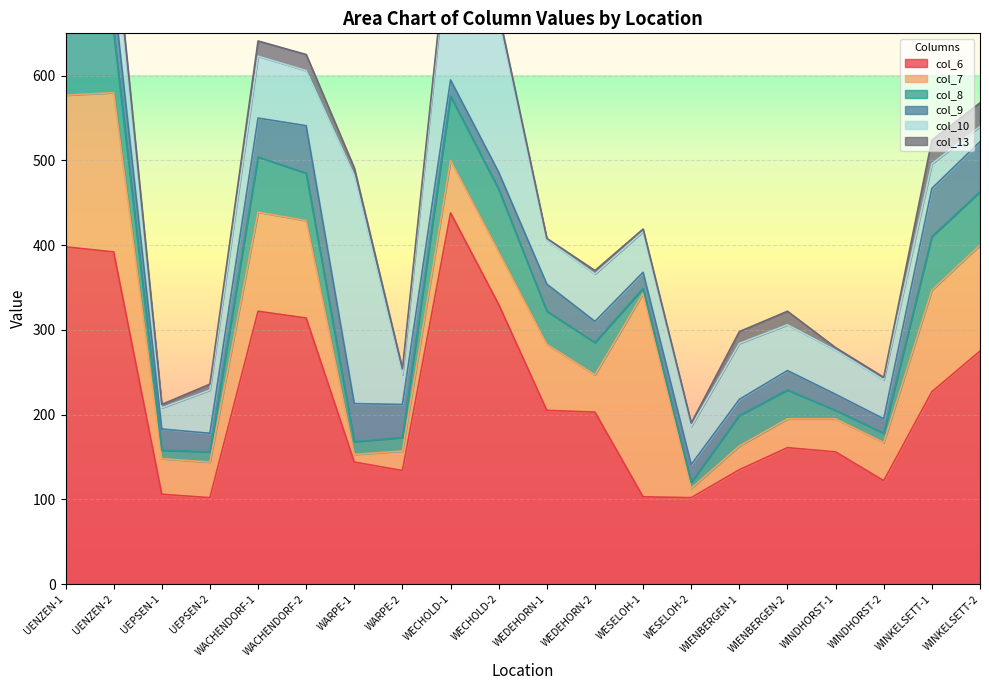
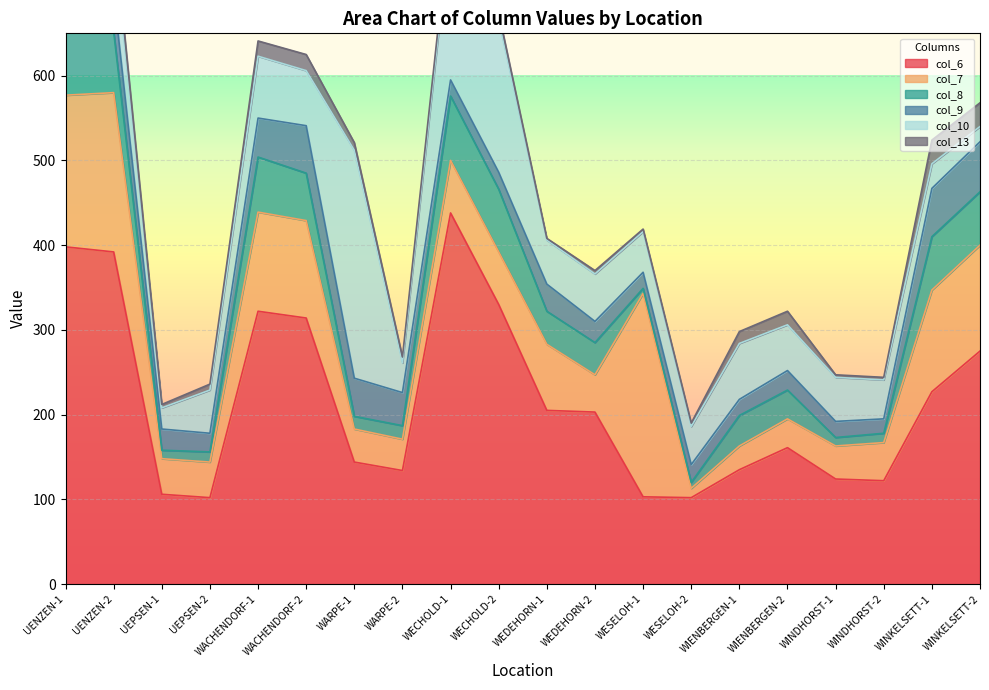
  {
    "col_6": {
      "UENZEN-1": 400,
      "UENZEN-2": 390,
      "UEPSEN-1": 110,
      "UEPSEN-2": 100,
      "WACHENDORF-1": 320,
      "WACHENDORF-2": 310,
      "WARPE-1": 140,
      "WARPE-2": 130,
      "WECHOLD-1": 440,
      "WECHOLD-2": 330,
      "WEDEHORN-1": 210,
      "WEDEHORN-2": 200,
      "WESELOH-1": 100,
      "WESELOH-2": 100,
      "WIENBERGEN-1": 140,
      "WIENBERGEN-2": 160,
-     "WINDHORST-1": 160,
+     "WINDHORST-1": 120,
      "WINDHORST-2": 120,
      "WINKELSETT-1": 230,
      "WINKELSETT-2": 280
    },
    "col_7": {
      "UENZEN-1": 180,
      "UENZEN-2": 190,
      "UEPSEN-1": 40,
      "UEPSEN-2": 40,
      "WACHENDORF-1": 120,
      "WACHENDORF-2": 120,
-     "WARPE-1": 10,
-     "WARPE-2": 20,
+     "WARPE-1": 40,
+     "WARPE-2": 40,
      "WECHOLD-1": 60,
      "WECHOLD-2": 60,
      "WEDEHORN-1": 80,
      "WEDEHORN-2": 40,
      "WESELOH-1": 240,
      "WESELOH-2": 10,
      "WIENBERGEN-1": 30,
      "WIENBERGEN-2": 30,
      "WINDHORST-1": 40,
      "WINDHORST-2": 50,
      "WINKELSETT-1": 120,
      "WINKELSETT-2": 130
    },
    "col_10": {
      "UEPSEN-1": 30,
      "UEPSEN-2": 50,
      "WACHENDORF-1": 70,
      "WACHENDORF-2": 70,
      "WARPE-1": 270,
      "WARPE-2": 40,
      "WEDEHORN-2": 60,
      "WESELOH-2": 50,
      "WIENBERGEN-1": 70,
      "WIENBERGEN-2": 50,
      "WINDHORST-2": 50,
      "WINKELSETT-1": 30,
      "WINKELSETT-2": 20
    }
  }
